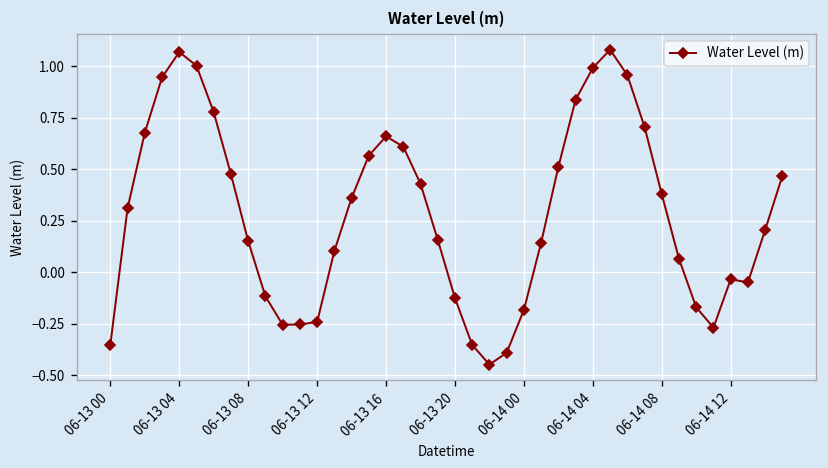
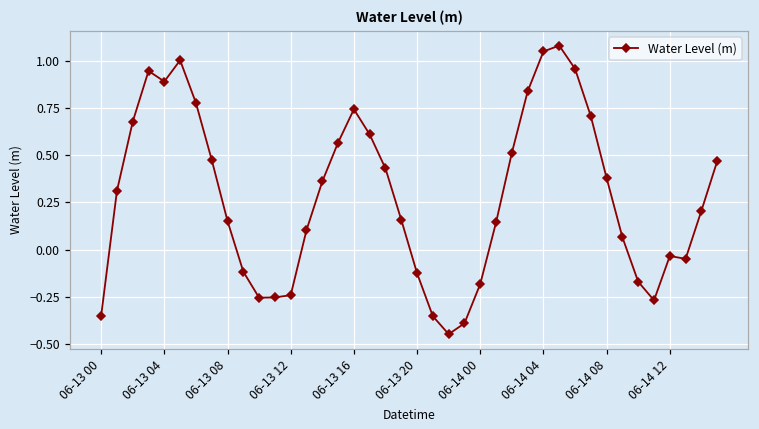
  {
    "06-13 00": -0.35,
-   "06-13 04": 1.07,
+   "06-13 04": 0.89,
    "06-13 08": 0.15,
    "06-13 12": -0.24,
-   "06-13 16": 0.66,
+   "06-13 16": 0.74,
    "06-13 20": -0.13,
    "06-14 00": -0.18,
-   "06-14 04": 0.99,
+   "06-14 04": 1.05,
    "06-14 08": 0.38,
    "06-14 12": -0.03
  }
